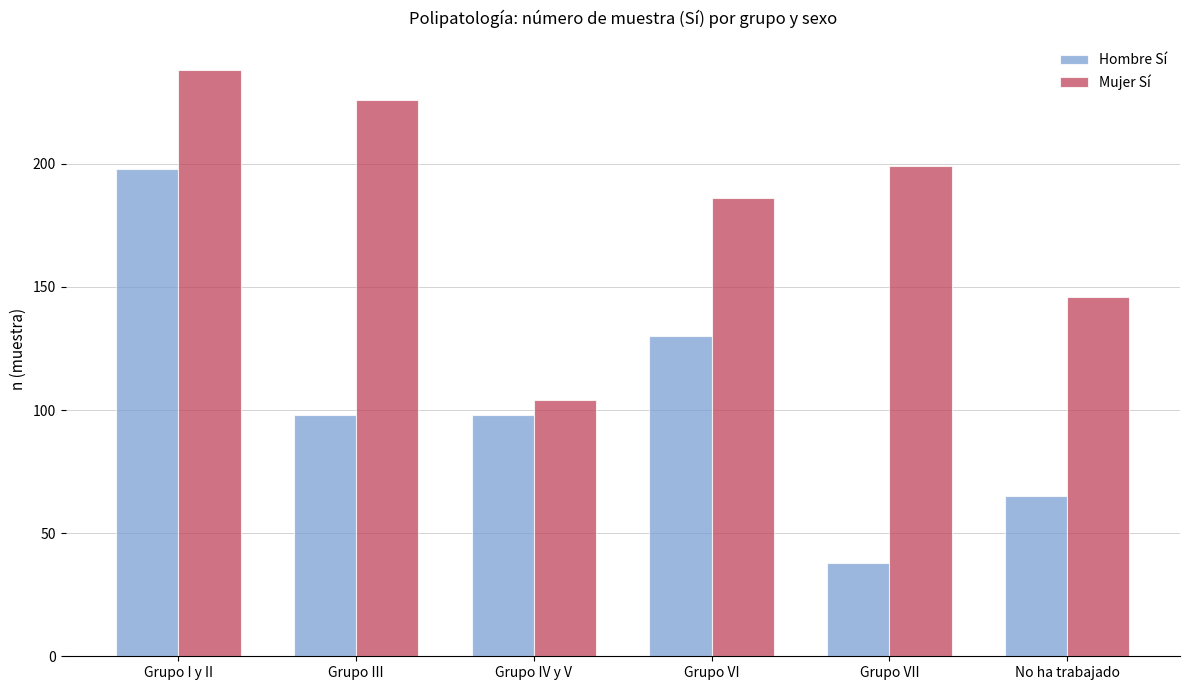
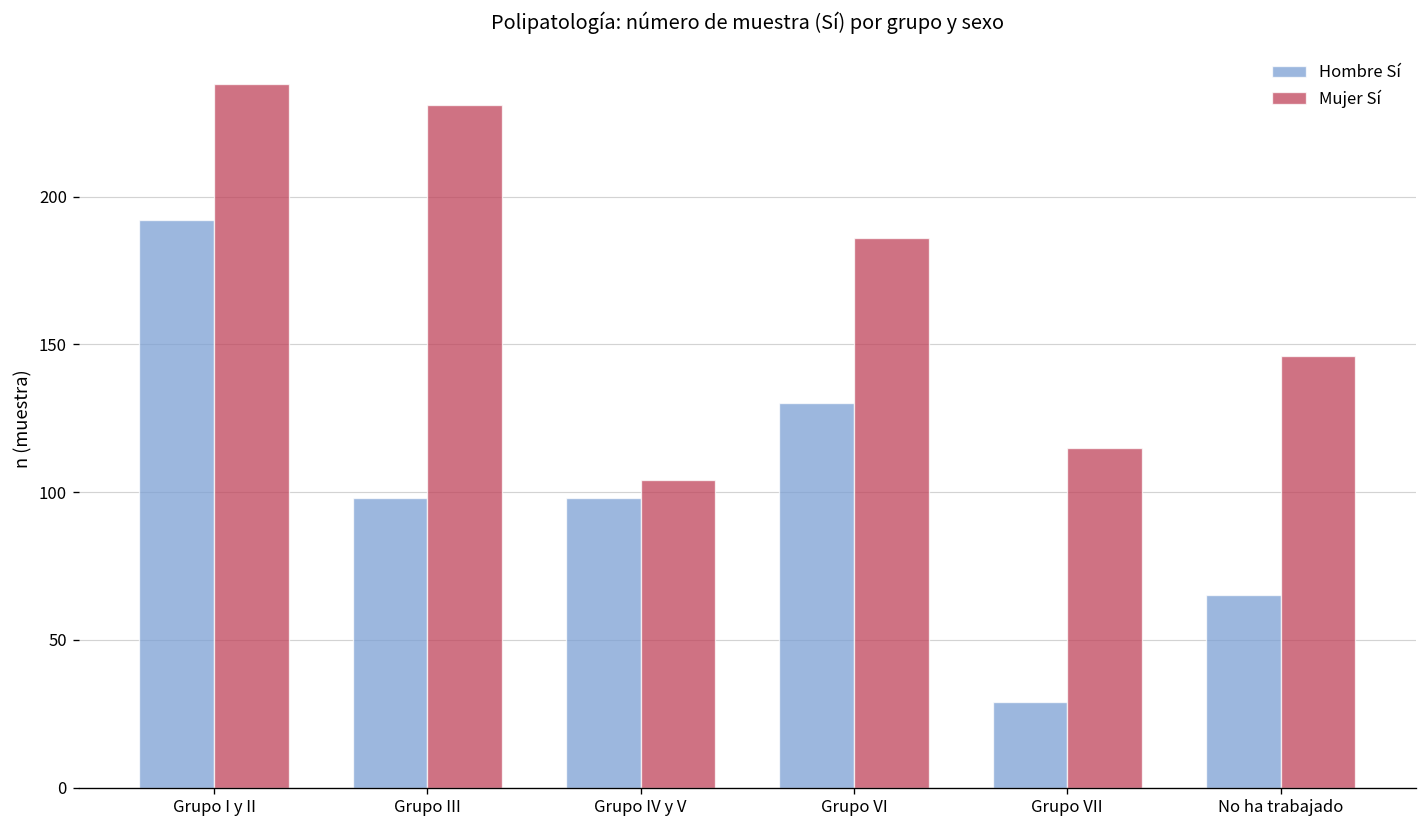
  {
    "Hombre Sí": {
-     "Grupo I y II": 198,
+     "Grupo I y II": 192,
      "Grupo III": 98,
      "Grupo IV y V": 98,
      "Grupo VI": 130,
-     "Grupo VII": 38,
+     "Grupo VII": 29,
      "No ha trabajado": 65
    },
    "Mujer Sí": {
      "Grupo I y II": 238,
-     "Grupo III": 226,
+     "Grupo III": 231,
      "Grupo IV y V": 104,
      "Grupo VI": 186,
-     "Grupo VII": 199,
+     "Grupo VII": 115,
      "No ha trabajado": 146
    }
  }
